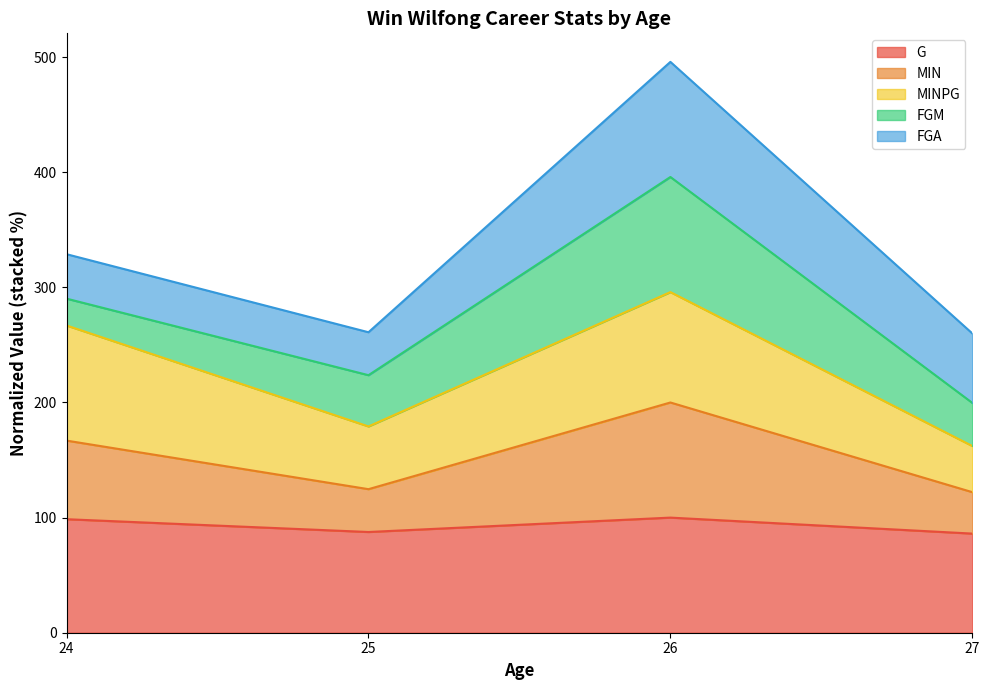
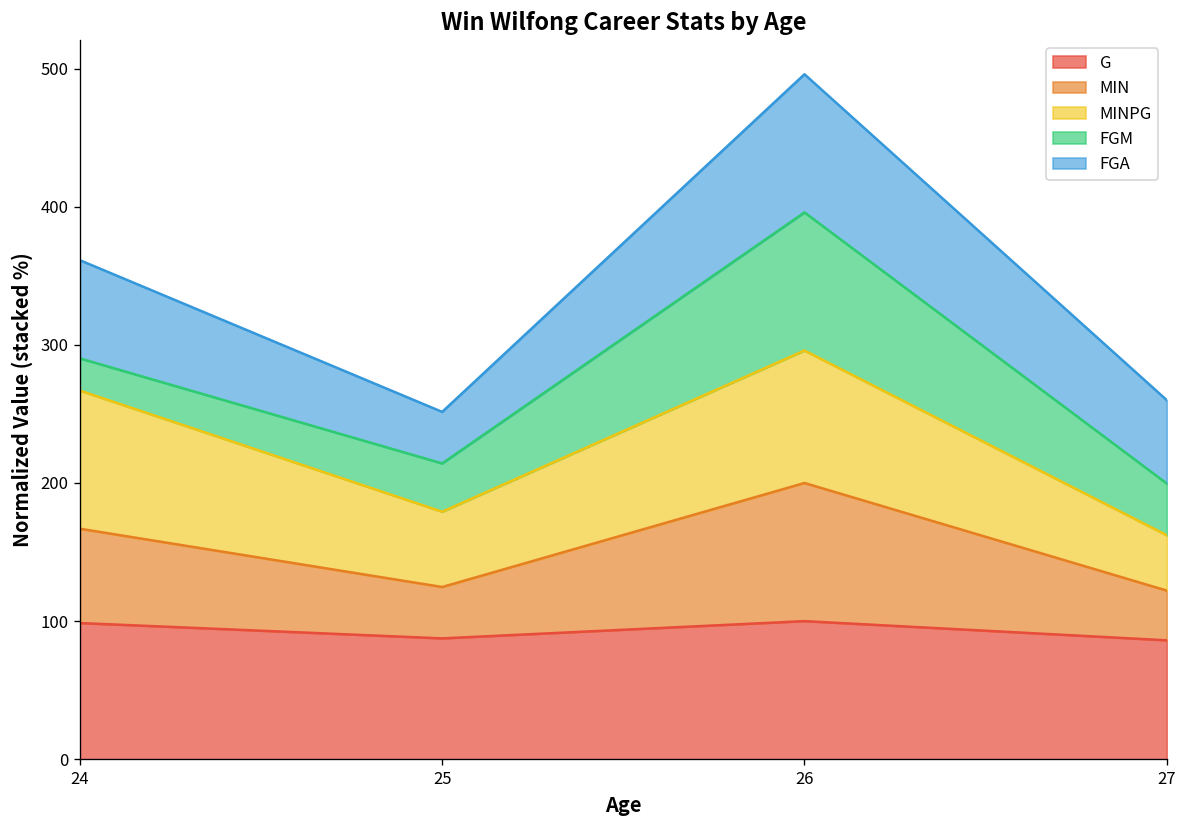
  {
    "MINPG": {
      "24": 100,
      "25": 54,
      "26": 96,
      "27": 40
    },
    "FGM": {
      "24": 23,
-     "25": 45,
+     "25": 35,
      "26": 100,
      "27": 37
    },
    "FGA": {
-     "24": 39,
+     "24": 71,
      "25": 37,
      "26": 100,
      "27": 60
    }
  }
